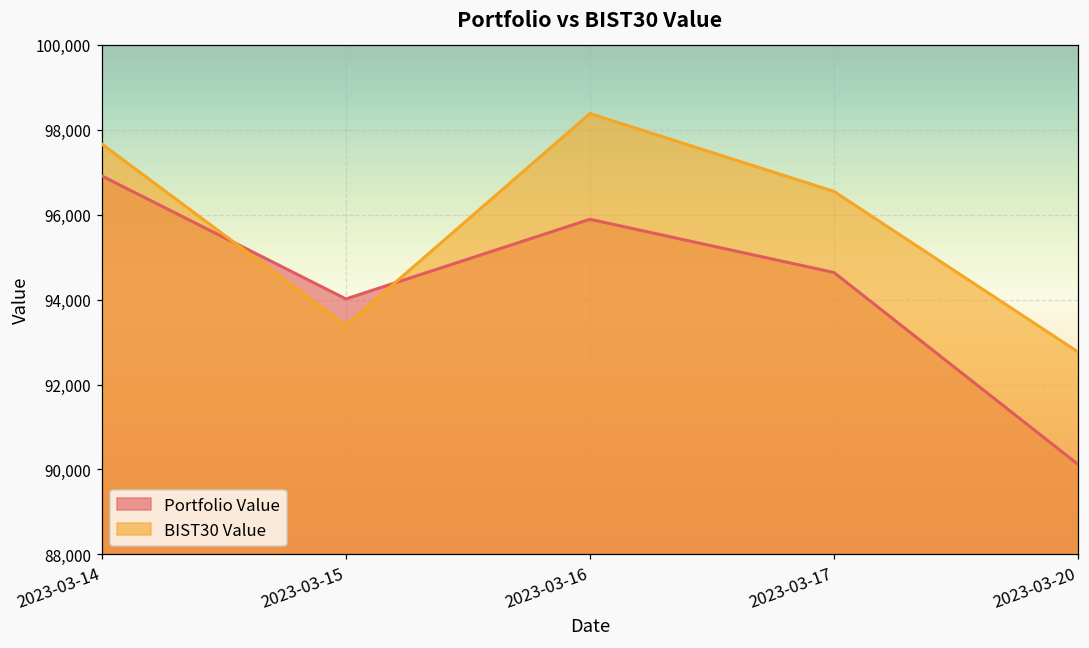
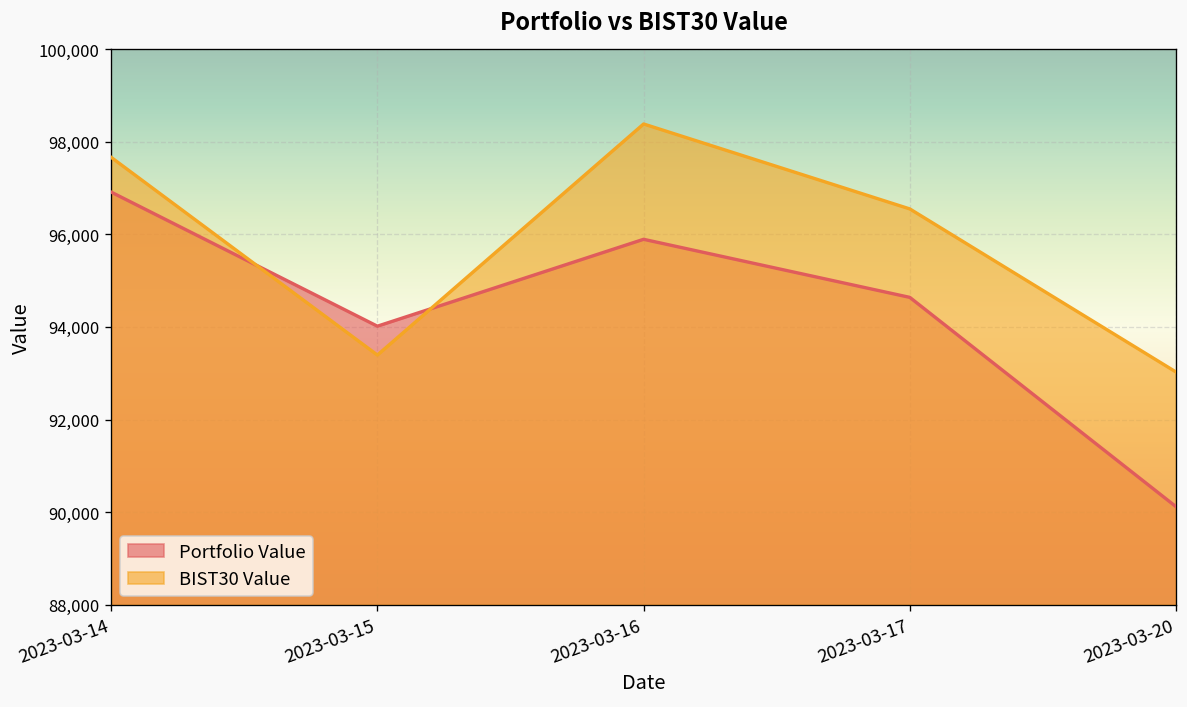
  {
    "Portfolio Value": {
      "2023-03-14": "96,900",
      "2023-03-15": "94,000",
      "2023-03-16": "95,900",
      "2023-03-17": "94,600",
      "2023-03-20": "90,100"
    },
    "BIST30 Value": {
      "2023-03-14": "97,700",
      "2023-03-15": "93,400",
      "2023-03-16": "98,400",
      "2023-03-17": "96,500",
-     "2023-03-20": "92,800"
+     "2023-03-20": "93,000"
    }
  }
